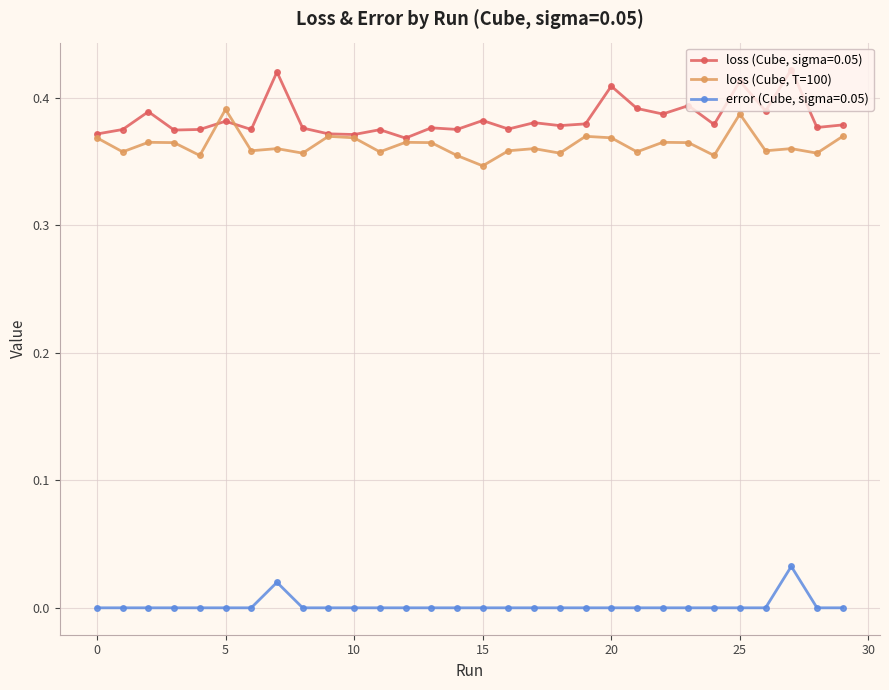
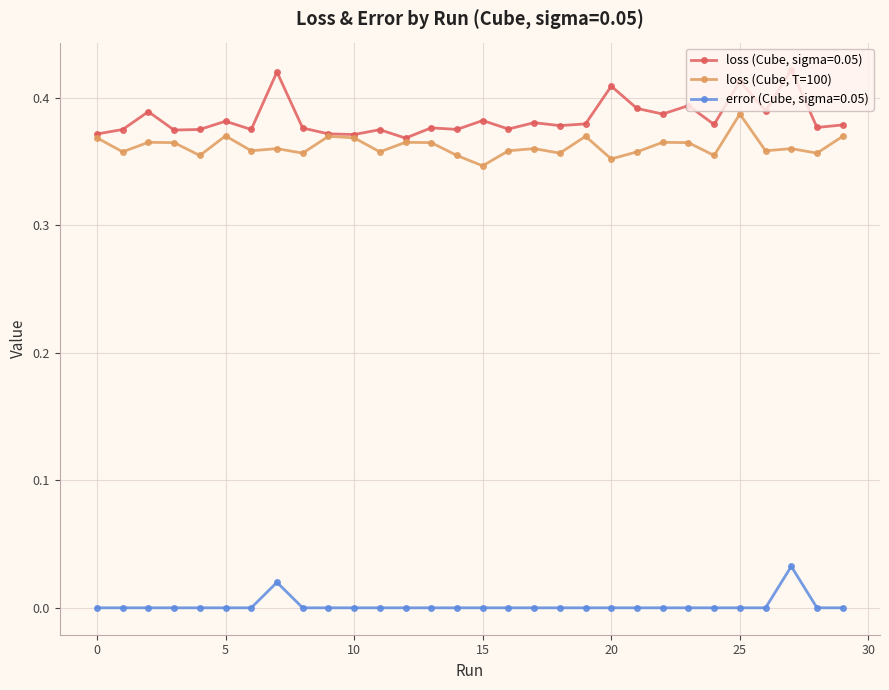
  {
    "loss (Cube, sigma=0.05)": {
      "0": 0.372,
      "5": 0.382,
      "10": 0.371,
      "15": 0.382,
      "20": 0.409
    },
    "loss (Cube, T=100)": {
      "0": 0.369,
-     "5": 0.391,
+     "5": 0.370,
      "10": 0.369,
      "15": 0.347,
-     "20": 0.369,
+     "20": 0.352,
      "25": 0.387
    },
    "error (Cube, sigma=0.05)": {
      "0": 0.000,
      "5": 0.000,
      "10": 0.000,
      "15": 0.000,
      "20": 0.000,
      "25": 0.000
    }
  }
